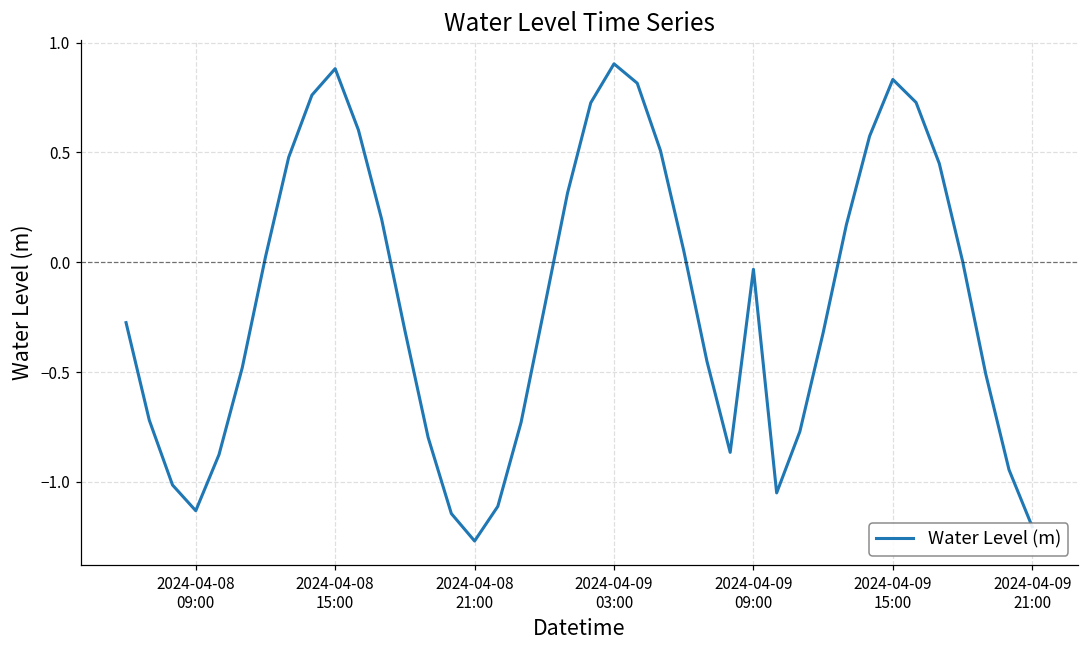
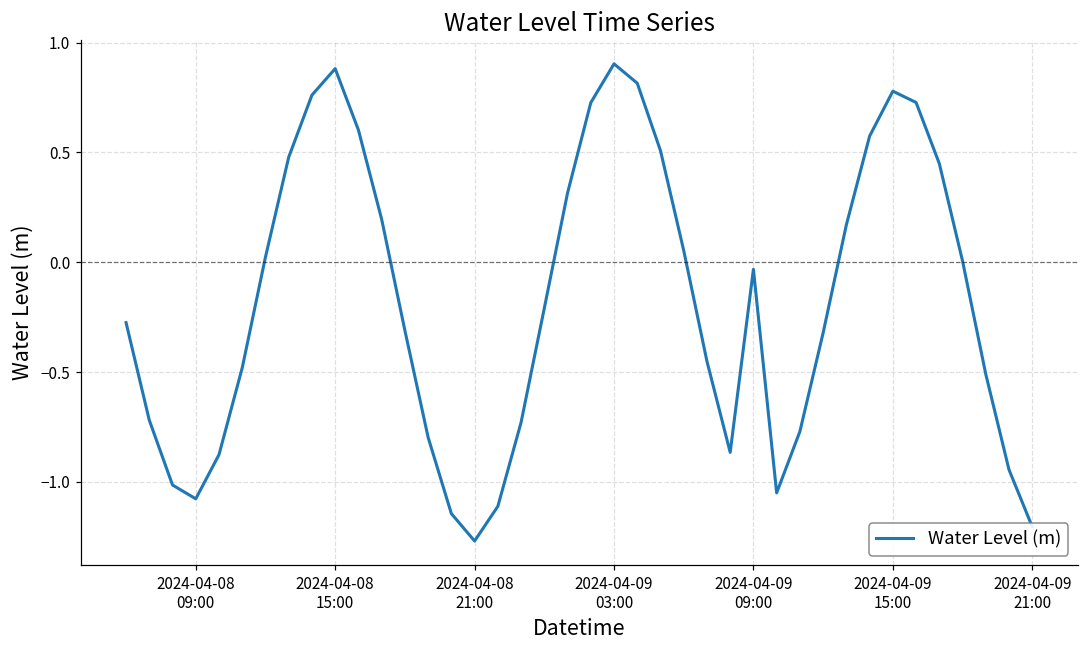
  {
-   "2024-04-08 09:00": -1.13,
+   "2024-04-08 09:00": -1.08,
    "2024-04-08 15:00": 0.88,
    "2024-04-08 21:00": -1.27,
    "2024-04-09 03:00": 0.90,
    "2024-04-09 09:00": -0.03,
-   "2024-04-09 15:00": 0.83
+   "2024-04-09 15:00": 0.78
  }
